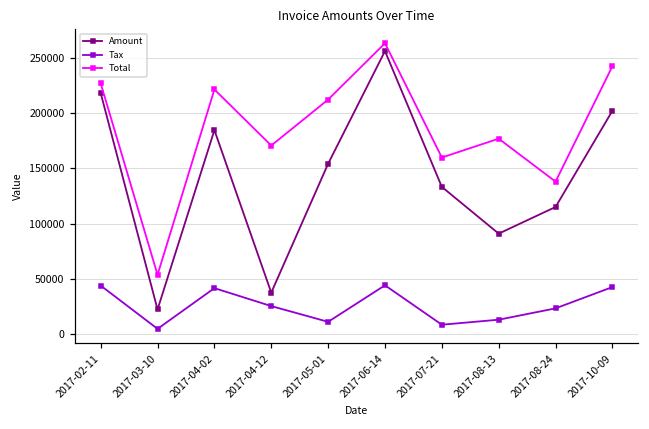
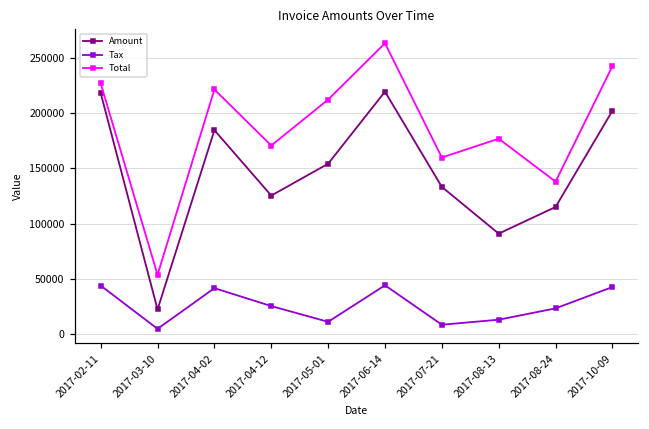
  {
    "Amount": {
      "2017-02-11": 218000,
      "2017-03-10": 22000,
      "2017-04-02": 185000,
-     "2017-04-12": 37000,
+     "2017-04-12": 125000,
      "2017-05-01": 154000,
-     "2017-06-14": 256000,
+     "2017-06-14": 220000,
      "2017-07-21": 133000,
      "2017-08-13": 91000,
      "2017-08-24": 115000,
      "2017-10-09": 202000
    },
    "Tax": {
      "2017-02-11": 44000,
      "2017-03-10": 4000,
      "2017-04-02": 41000,
      "2017-04-12": 25000,
      "2017-05-01": 11000,
      "2017-06-14": 44000,
      "2017-07-21": 8000,
      "2017-08-13": 13000,
      "2017-08-24": 23000,
      "2017-10-09": 42000
    },
    "Total": {
      "2017-02-11": 227000,
      "2017-03-10": 53000,
      "2017-04-02": 222000,
      "2017-04-12": 171000,
      "2017-05-01": 212000,
      "2017-06-14": 264000,
      "2017-07-21": 160000,
      "2017-08-13": 177000,
      "2017-08-24": 138000,
      "2017-10-09": 243000
    }
  }
